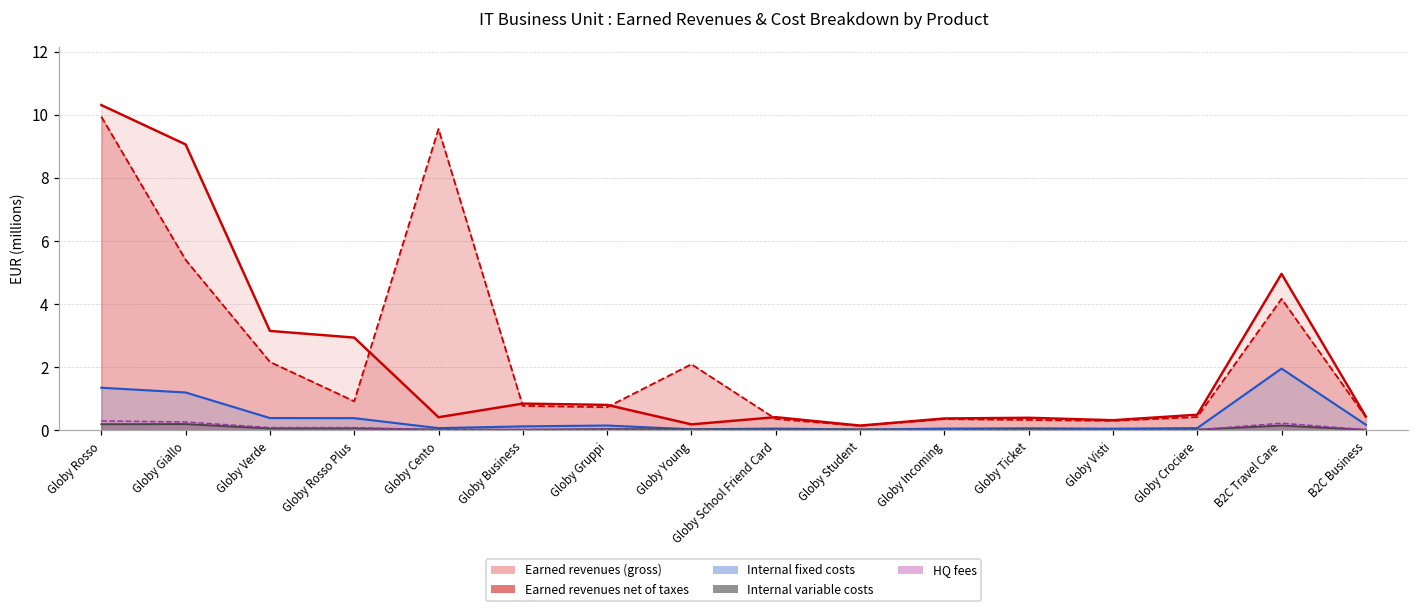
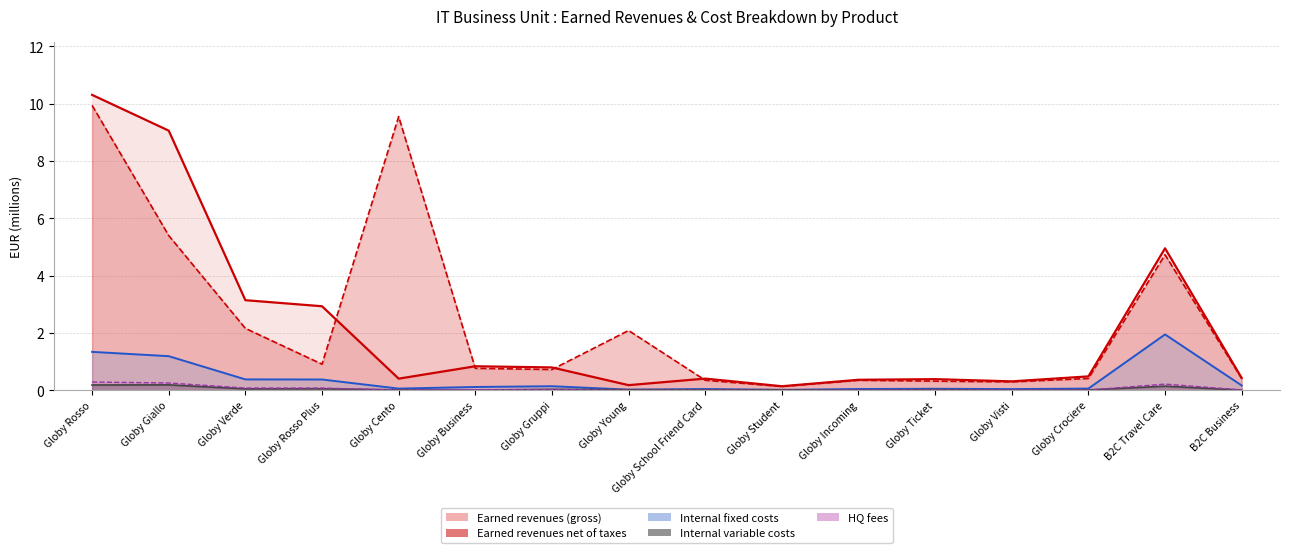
  {
    "Earned revenues net of taxes": {
      "Globy Rosso": 9.9,
      "Globy Giallo": 5.4,
      "Globy Verde": 2.2,
      "Globy Rosso Plus": 0.9,
      "Globy Cento": 9.5,
      "Globy Young": 2.1,
-     "B2C Travel Care": 4.2
+     "B2C Travel Care": 4.7
    },
    "Internal variable costs": {
      "Globy Rosso": 0.2
    }
  }
